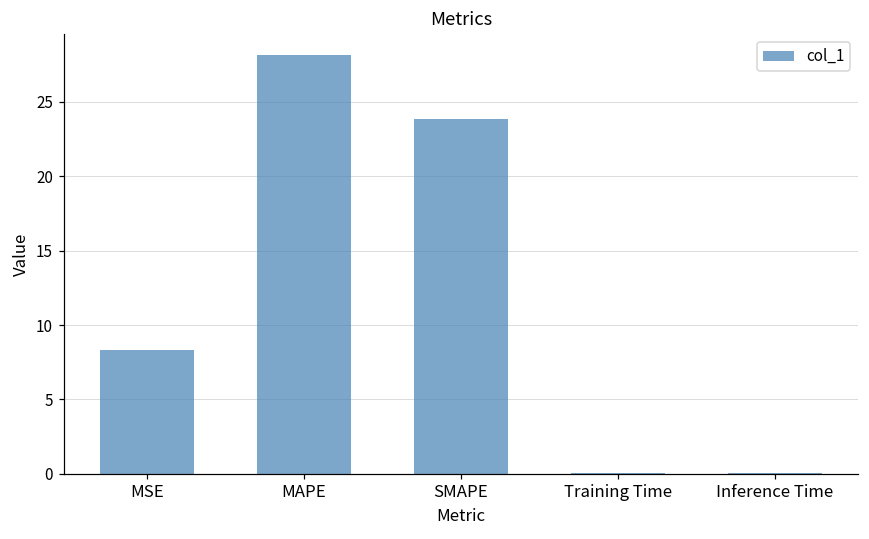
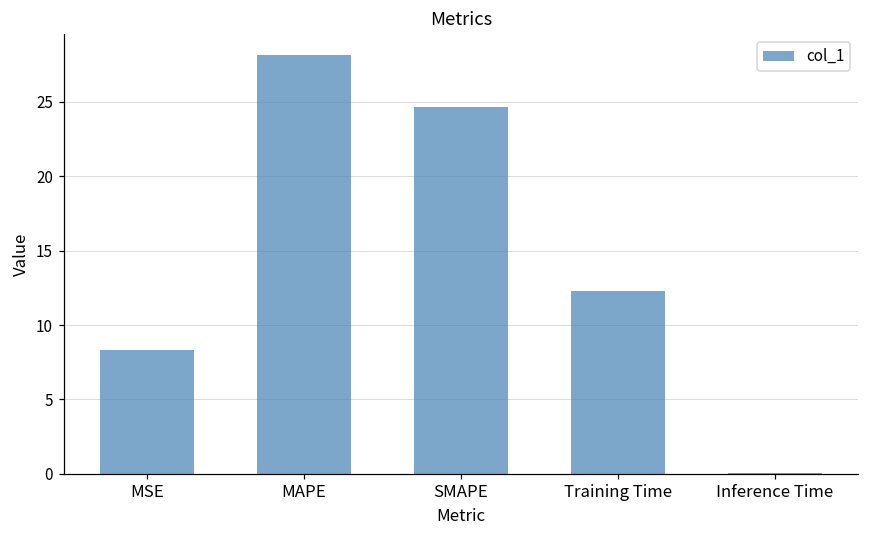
  {
    "MSE": 8.3,
    "MAPE": 28.1,
-   "SMAPE": 23.8,
-   "Training Time": 0.1
+   "SMAPE": 24.7,
+   "Training Time": 12.3
  }
